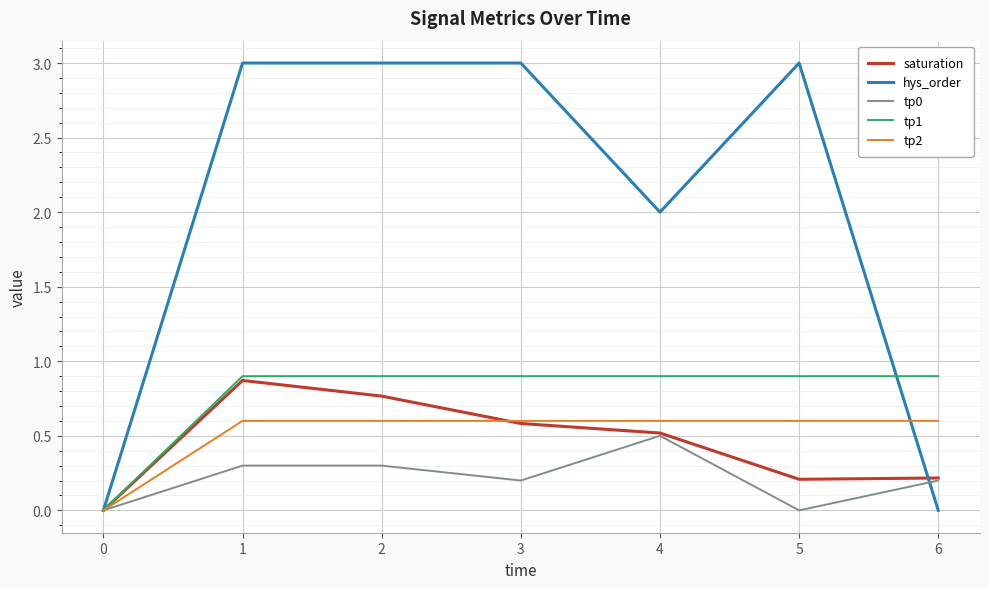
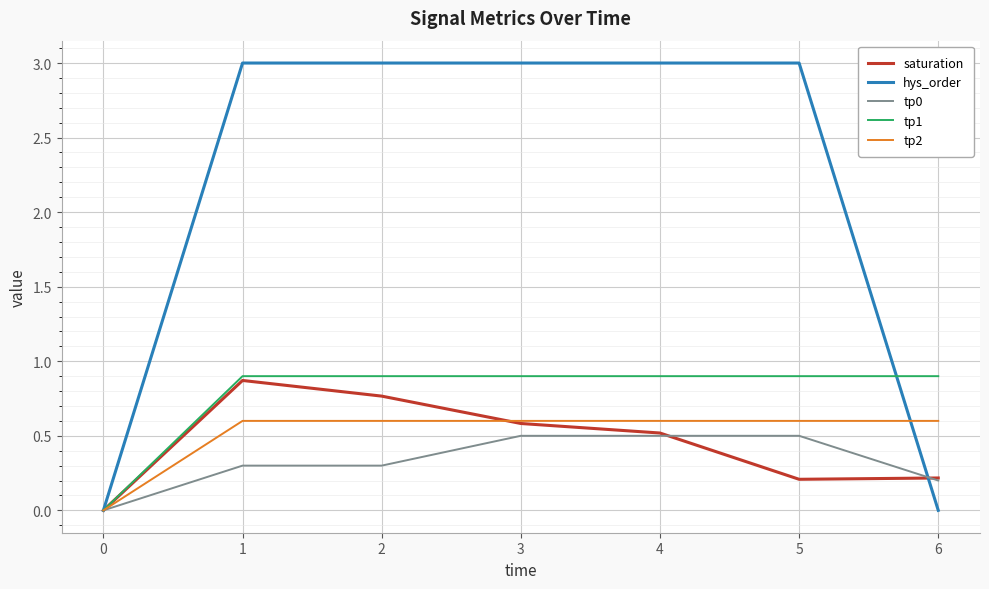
  {
    "saturation": {
      "1": 0.87,
      "2": 0.77,
      "3": 0.58,
      "4": 0.52,
      "5": 0.2
    },
    "hys_order": {
      "1": 3,
      "2": 3,
      "3": 3,
-     "4": 2,
+     "4": 3,
      "5": 3,
      "6": 0
    },
    "tp0": {
      "1": 0.3,
      "2": 0.3,
-     "3": 0.2,
+     "3": 0.5,
      "4": 0.5,
-     "5": 0.0
+     "5": 0.5
    },
    "tp1": {
      "1": 0.9,
      "2": 0.9,
      "3": 0.9,
      "4": 0.9,
      "5": 0.9,
      "6": 0.9
    },
    "tp2": {
      "1": 0.6,
      "2": 0.6,
      "3": 0.6,
      "4": 0.6,
      "5": 0.6,
      "6": 0.6
    }
  }
